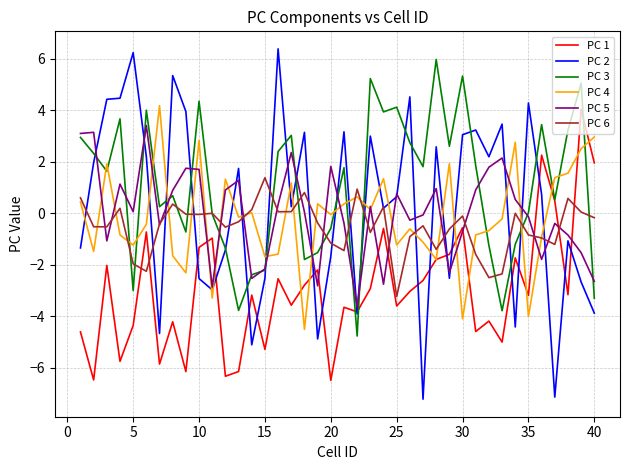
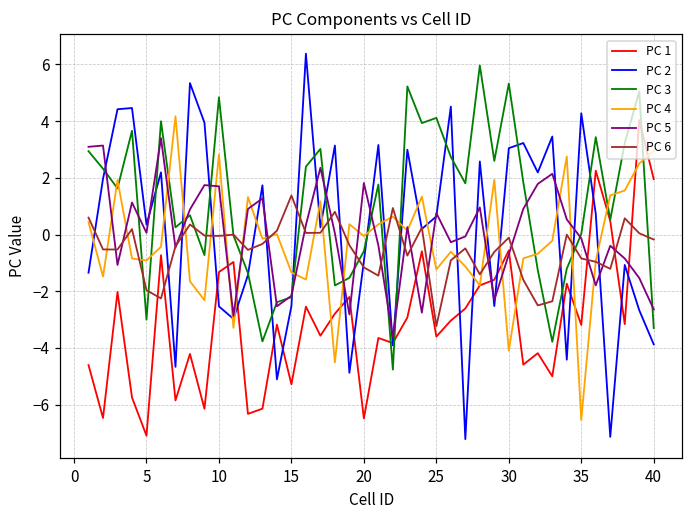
  {
    "PC 1": {
-     "5": -4.4,
+     "5": -7.1,
      "10": -1.3,
      "15": -5.3,
      "20": -6.5,
      "25": -3.6,
      "30": -0.6,
      "35": -3.2,
      "40": 2.0
    },
    "PC 2": {
-     "5": 6.2,
+     "5": 0.3,
      "10": -2.5,
      "15": -2.5,
-     "20": -1.7,
+     "20": -0.9,
      "25": 0.6,
      "30": 3.0,
      "35": 4.3,
      "40": -3.9
    },
    "PC 3": {
      "5": -3.0,
-     "10": 4.3,
+     "10": 4.8,
      "20": -0.6,
      "25": 4.1,
      "30": 5.3,
      "35": 0.0,
      "40": -3.3
    },
    "PC 4": {
-     "5": -1.2,
+     "5": -0.9,
      "10": 2.8,
-     "15": -1.7,
+     "15": -1.3,
      "20": -0.1,
      "25": -1.2,
      "30": -4.1,
-     "35": -4.0,
+     "35": -6.5,
      "40": 3.0
    },
    "PC 5": {
      "5": 0.1,
      "10": 1.7,
      "20": 1.8,
      "25": 0.8,
      "30": -0.7,
      "35": -0.1,
      "40": -2.6
    },
    "PC 6": {
      "5": -2.0,
      "10": 0.0,
      "15": 1.4,
      "20": -1.2,
      "25": -3.2,
      "30": -0.1,
      "35": -0.8,
      "40": -0.2
    }
  }
